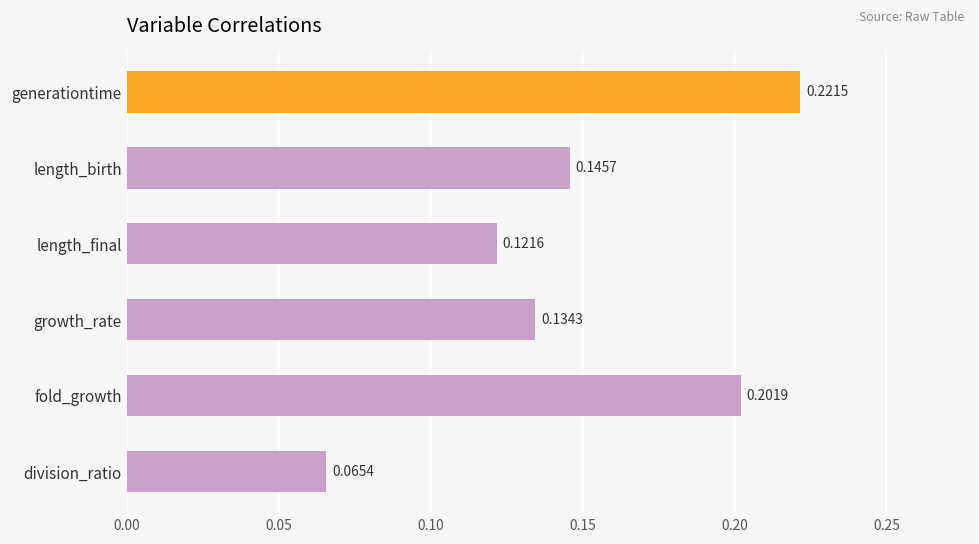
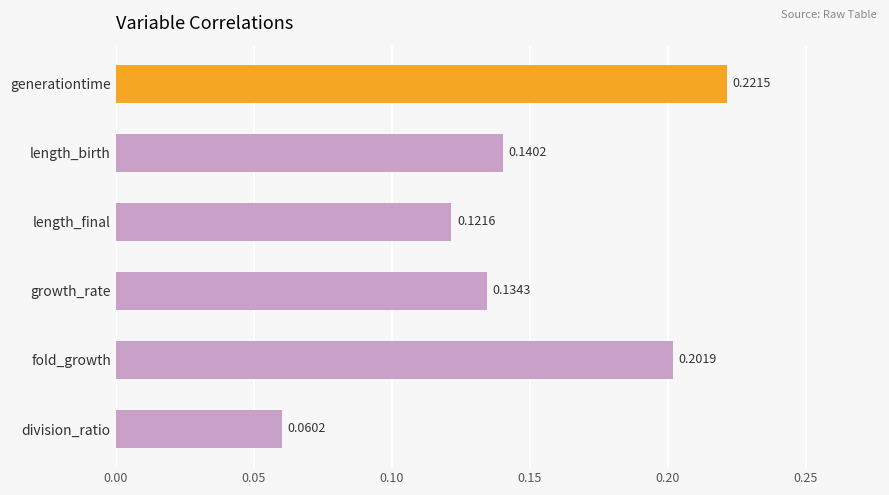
  {
    "generationtime": 0.2215,
-   "length_birth": 0.1457,
+   "length_birth": 0.1402,
    "length_final": 0.1216,
    "growth_rate": 0.1343,
    "fold_growth": 0.2019,
-   "division_ratio": 0.0654
+   "division_ratio": 0.0602
  }
